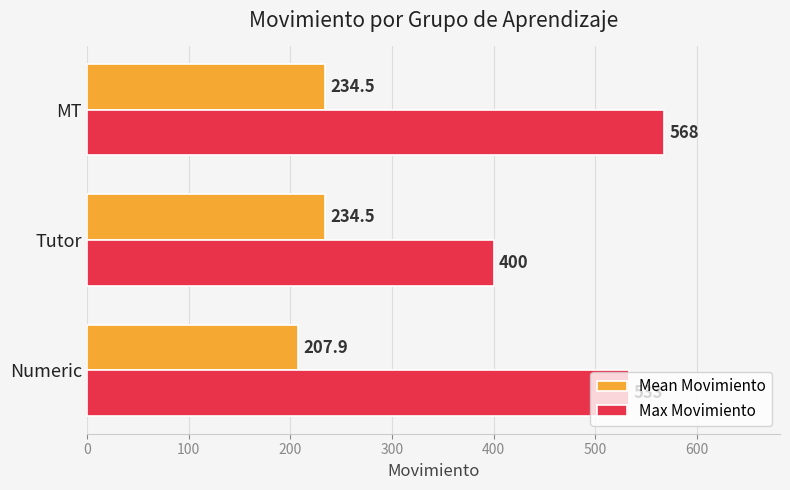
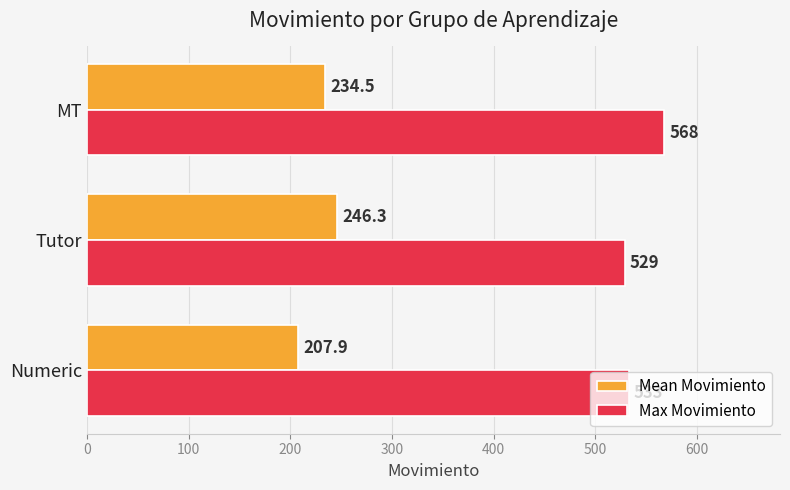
  {
    "Mean Movimiento": {
      "MT": 234.5,
-     "Tutor": 234.5,
+     "Tutor": 246.3,
      "Numeric": 207.9
    },
    "Max Movimiento": {
      "MT": 568,
-     "Tutor": 400
+     "Tutor": 529
    }
  }
